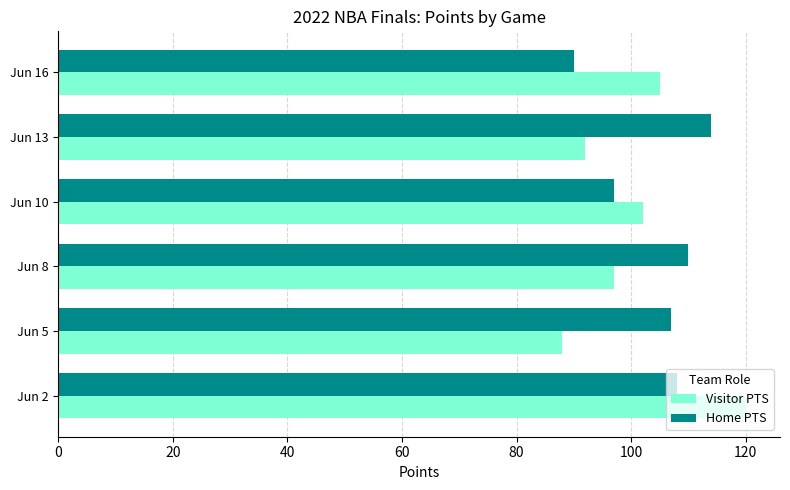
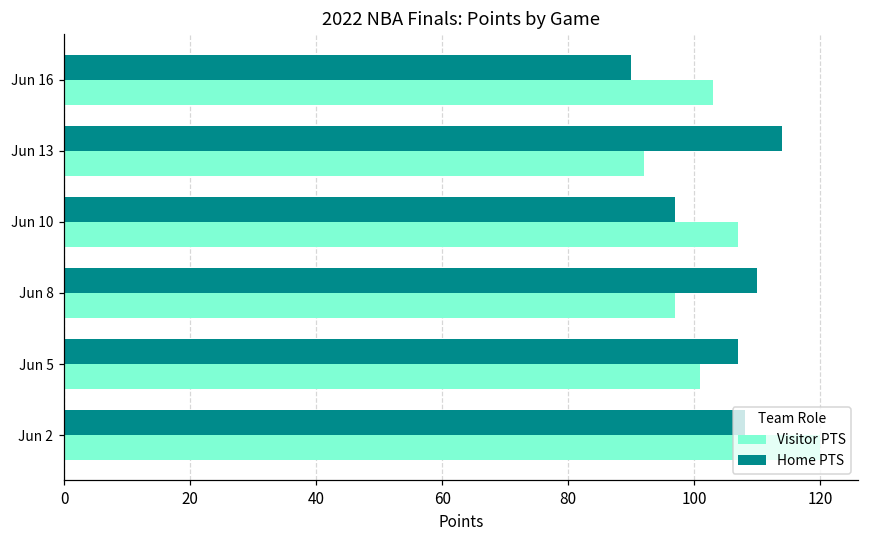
  {
    "Visitor PTS": {
-     "Jun 16": 105,
+     "Jun 16": 103,
      "Jun 13": 92,
-     "Jun 10": 102,
+     "Jun 10": 107,
      "Jun 8": 97,
-     "Jun 5": 88
+     "Jun 5": 101
    },
    "Home PTS": {
      "Jun 16": 90,
      "Jun 13": 114,
      "Jun 10": 97,
      "Jun 8": 110,
      "Jun 5": 107
    }
  }
